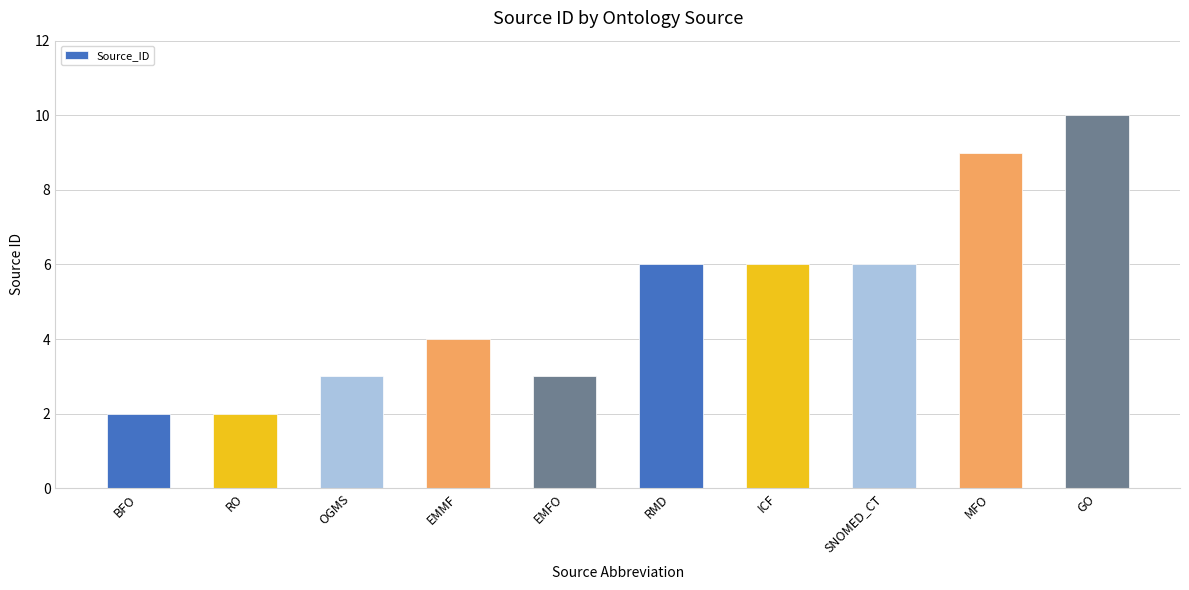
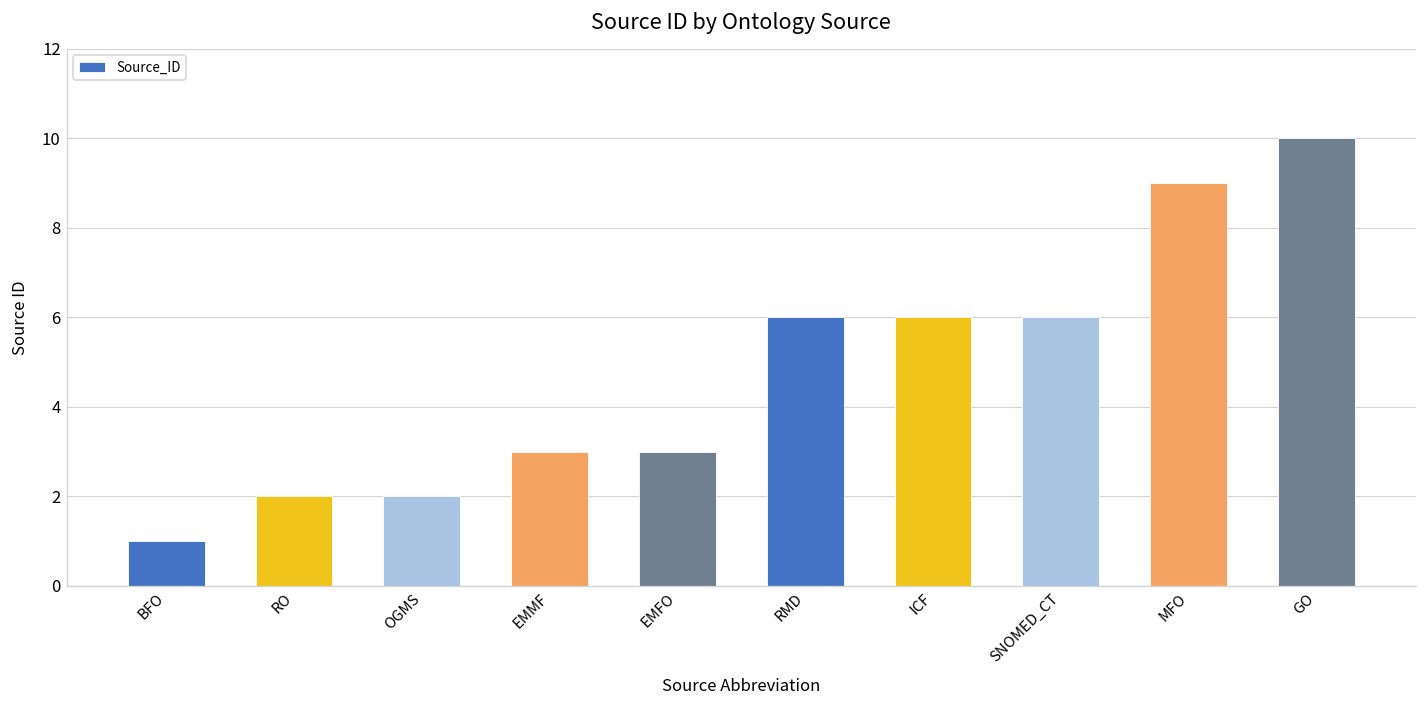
  {
-   "BFO": 2,
+   "BFO": 1,
    "RO": 2,
-   "OGMS": 3,
-   "EMMF": 4,
+   "OGMS": 2,
+   "EMMF": 3,
    "EMFO": 3,
    "RMD": 6,
    "ICF": 6,
    "SNOMED_CT": 6,
    "MFO": 9,
    "GO": 10
  }
